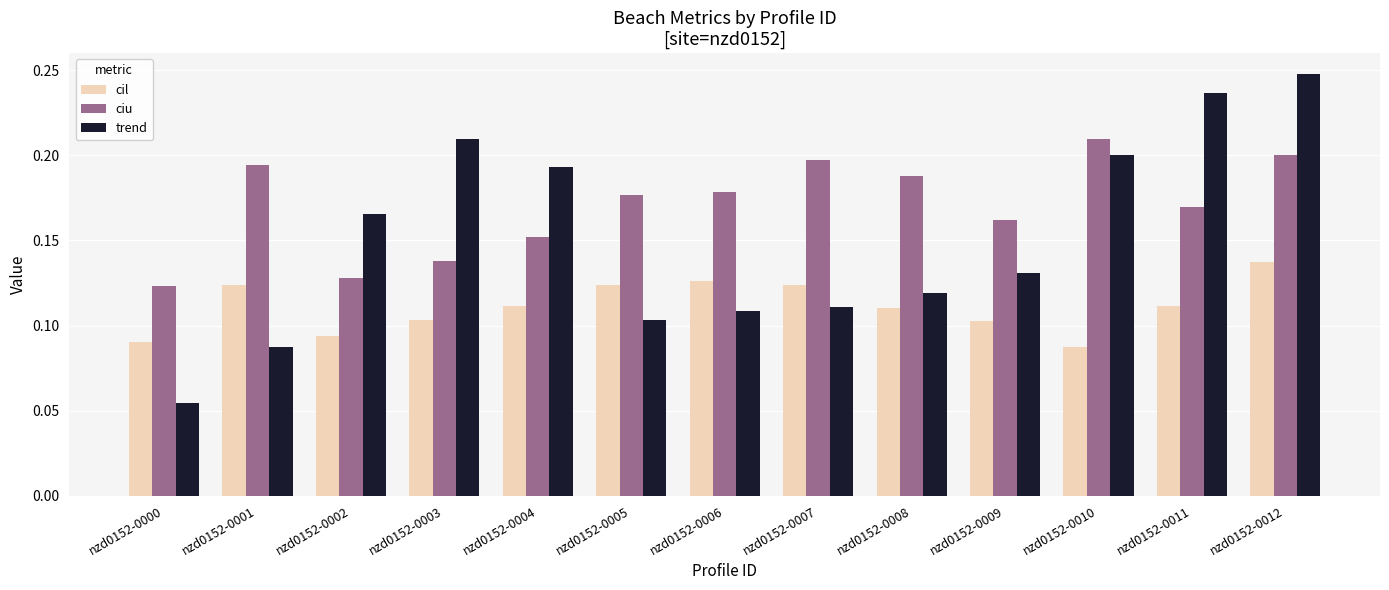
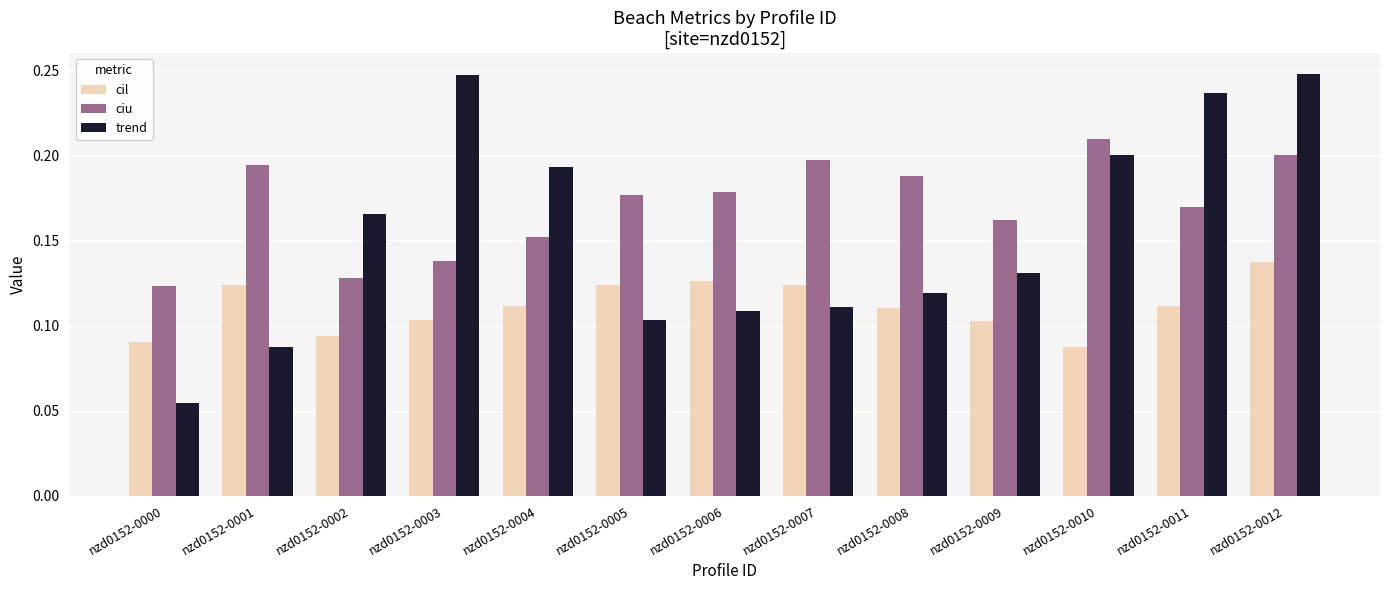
  {
    "cil": {
      "nzd0152-0000": 0.090,
      "nzd0152-0001": 0.124,
      "nzd0152-0002": 0.094,
      "nzd0152-0003": 0.103,
      "nzd0152-0004": 0.112,
      "nzd0152-0005": 0.124,
      "nzd0152-0006": 0.126,
      "nzd0152-0007": 0.124,
      "nzd0152-0008": 0.110,
      "nzd0152-0009": 0.103,
      "nzd0152-0010": 0.088,
      "nzd0152-0011": 0.111,
      "nzd0152-0012": 0.137
    },
    "ciu": {
      "nzd0152-0000": 0.123,
      "nzd0152-0001": 0.195,
      "nzd0152-0002": 0.128,
      "nzd0152-0003": 0.138,
      "nzd0152-0004": 0.152,
      "nzd0152-0005": 0.177,
      "nzd0152-0006": 0.179,
      "nzd0152-0007": 0.197,
      "nzd0152-0008": 0.188,
      "nzd0152-0009": 0.162,
      "nzd0152-0010": 0.210,
      "nzd0152-0011": 0.170,
      "nzd0152-0012": 0.200
    },
    "trend": {
      "nzd0152-0000": 0.055,
      "nzd0152-0001": 0.088,
      "nzd0152-0002": 0.166,
-     "nzd0152-0003": 0.210,
+     "nzd0152-0003": 0.247,
      "nzd0152-0004": 0.193,
      "nzd0152-0005": 0.103,
      "nzd0152-0006": 0.109,
      "nzd0152-0007": 0.111,
      "nzd0152-0008": 0.119,
      "nzd0152-0009": 0.131,
      "nzd0152-0010": 0.200,
      "nzd0152-0011": 0.237,
      "nzd0152-0012": 0.248
    }
  }
